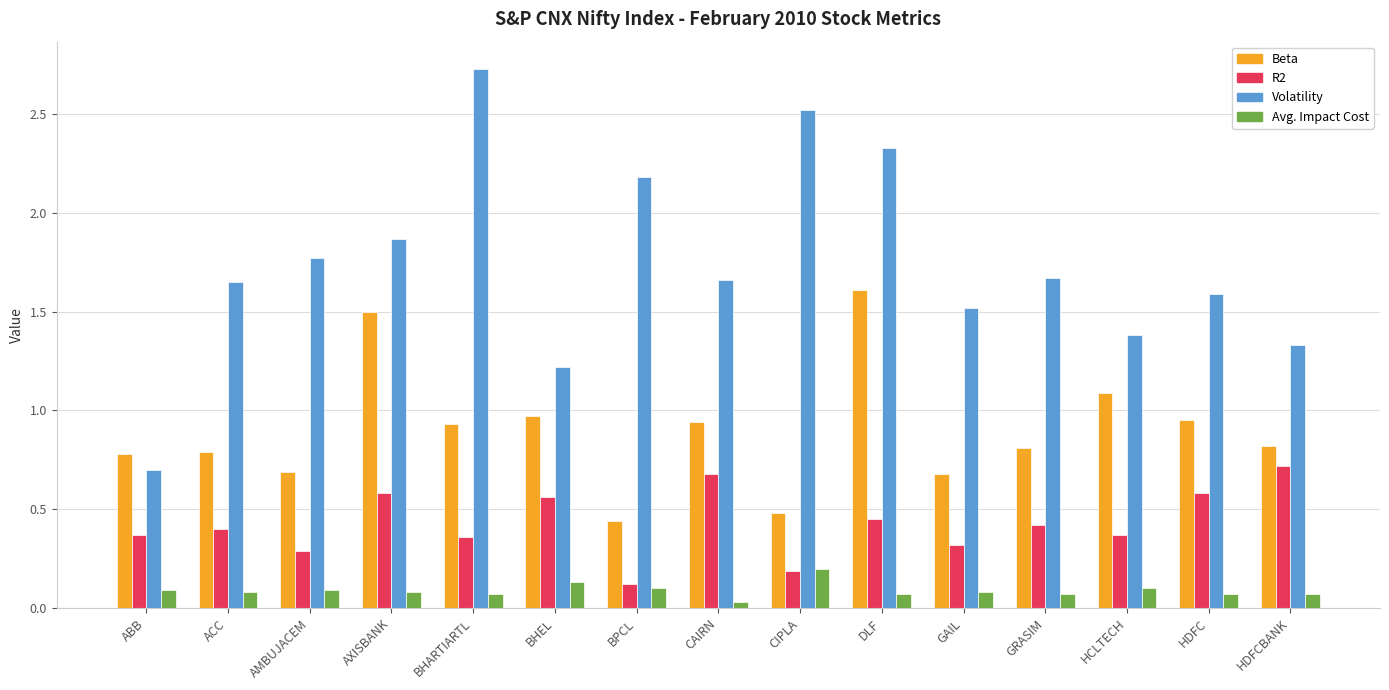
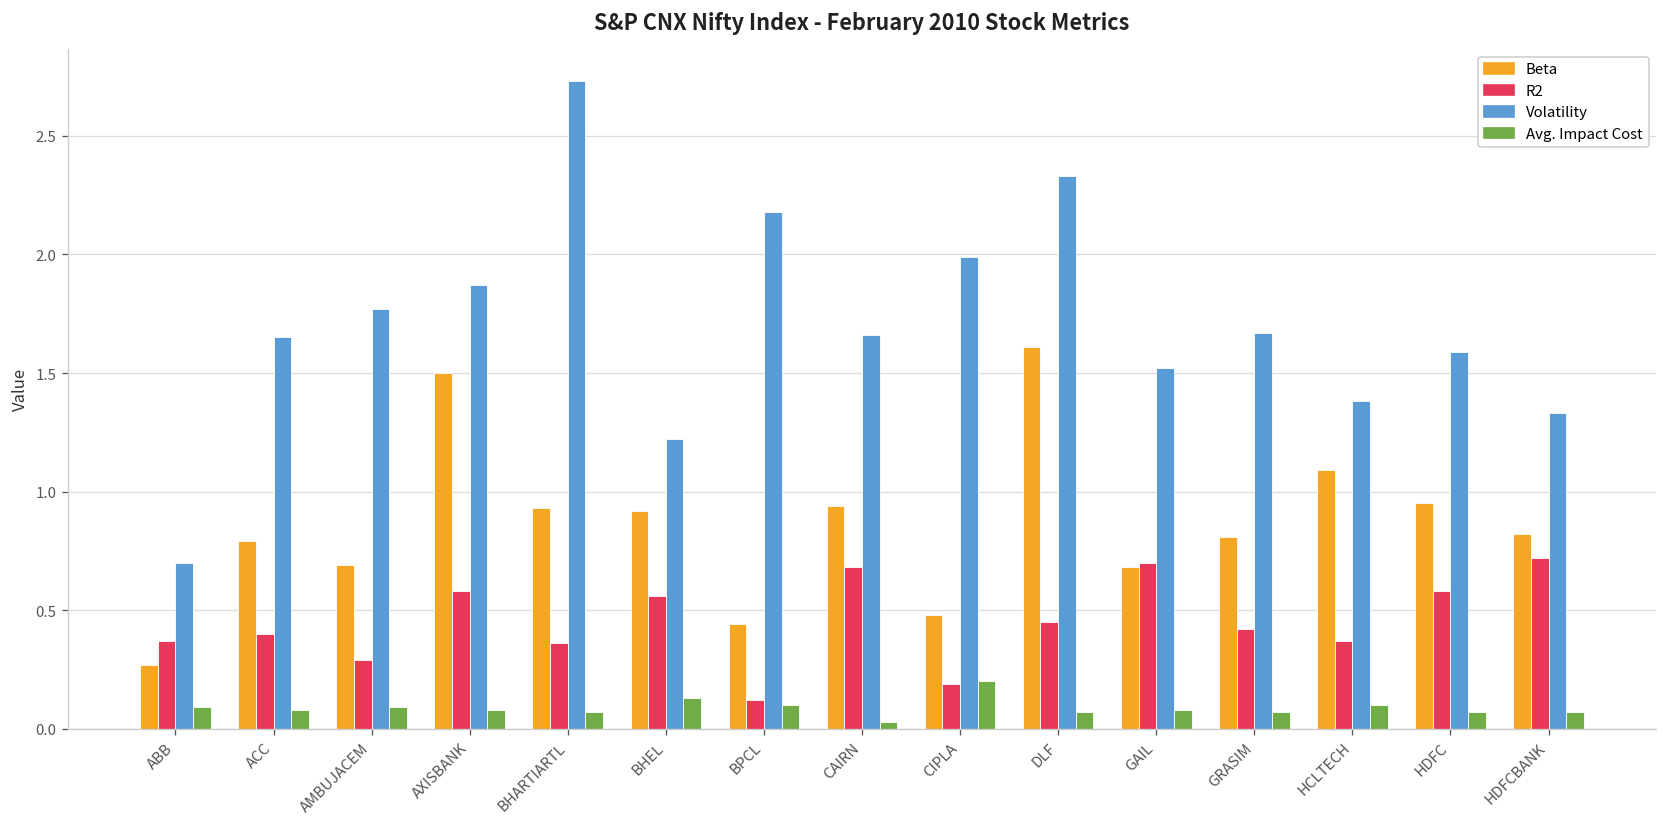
  {
    "Beta": {
-     "ABB": 0.78,
+     "ABB": 0.27,
      "ACC": 0.79,
      "AMBUJACEM": 0.69,
      "AXISBANK": 1.50,
      "BHARTIARTL": 0.93,
-     "BHEL": 0.97,
+     "BHEL": 0.92,
      "BPCL": 0.44,
      "CAIRN": 0.94,
      "CIPLA": 0.48,
      "DLF": 1.61,
      "GAIL": 0.68,
      "GRASIM": 0.81,
      "HCLTECH": 1.09,
      "HDFC": 0.95,
      "HDFCBANK": 0.82
    },
    "R2": {
      "ABB": 0.37,
      "ACC": 0.40,
      "AMBUJACEM": 0.29,
      "AXISBANK": 0.58,
      "BHARTIARTL": 0.36,
      "BHEL": 0.56,
      "BPCL": 0.12,
      "CAIRN": 0.68,
      "CIPLA": 0.19,
      "DLF": 0.45,
-     "GAIL": 0.32,
+     "GAIL": 0.70,
      "GRASIM": 0.42,
      "HCLTECH": 0.37,
      "HDFC": 0.58,
      "HDFCBANK": 0.72
    },
    "Volatility": {
      "ABB": 0.70,
      "ACC": 1.65,
      "AMBUJACEM": 1.77,
      "AXISBANK": 1.87,
      "BHARTIARTL": 2.73,
      "BHEL": 1.22,
      "BPCL": 2.18,
      "CAIRN": 1.66,
-     "CIPLA": 2.52,
+     "CIPLA": 1.99,
      "DLF": 2.33,
      "GAIL": 1.52,
      "GRASIM": 1.67,
      "HCLTECH": 1.38,
      "HDFC": 1.59,
      "HDFCBANK": 1.33
    },
    "Avg. Impact Cost": {
      "ABB": 0.09,
      "ACC": 0.08,
      "AMBUJACEM": 0.09,
      "AXISBANK": 0.08,
      "BHARTIARTL": 0.07,
      "BHEL": 0.13,
      "BPCL": 0.10,
      "CAIRN": 0.03,
      "CIPLA": 0.20,
      "DLF": 0.07,
      "GAIL": 0.08,
      "GRASIM": 0.07,
      "HCLTECH": 0.10,
      "HDFC": 0.07,
      "HDFCBANK": 0.07
    }
  }
